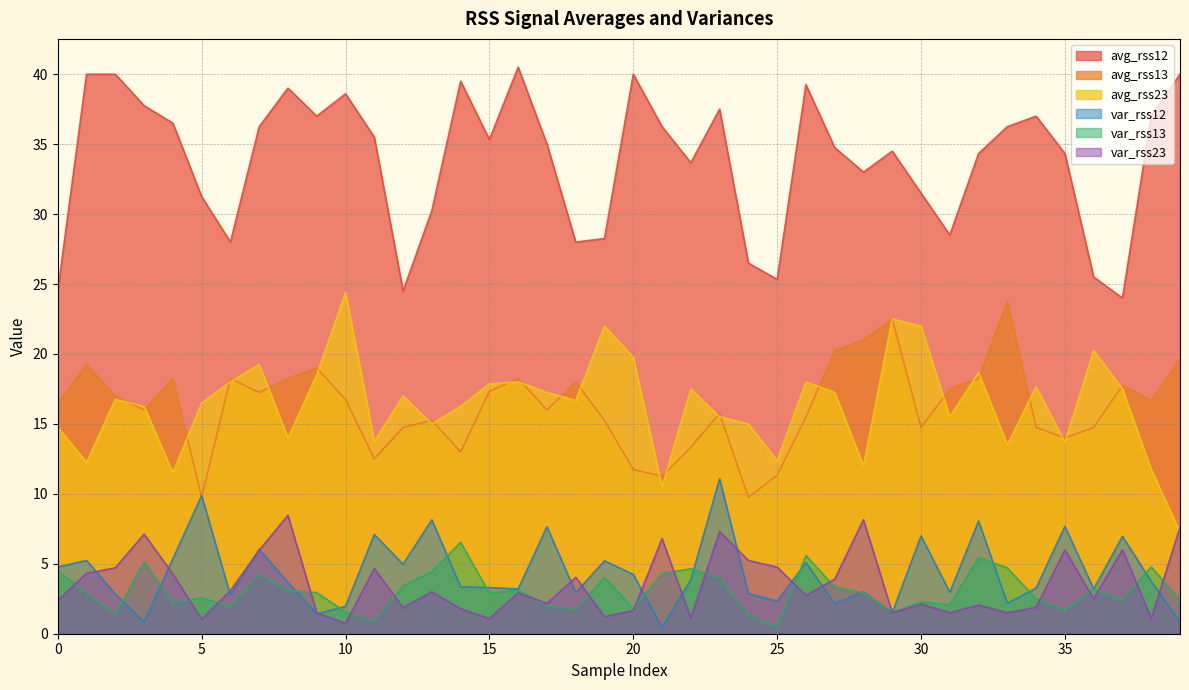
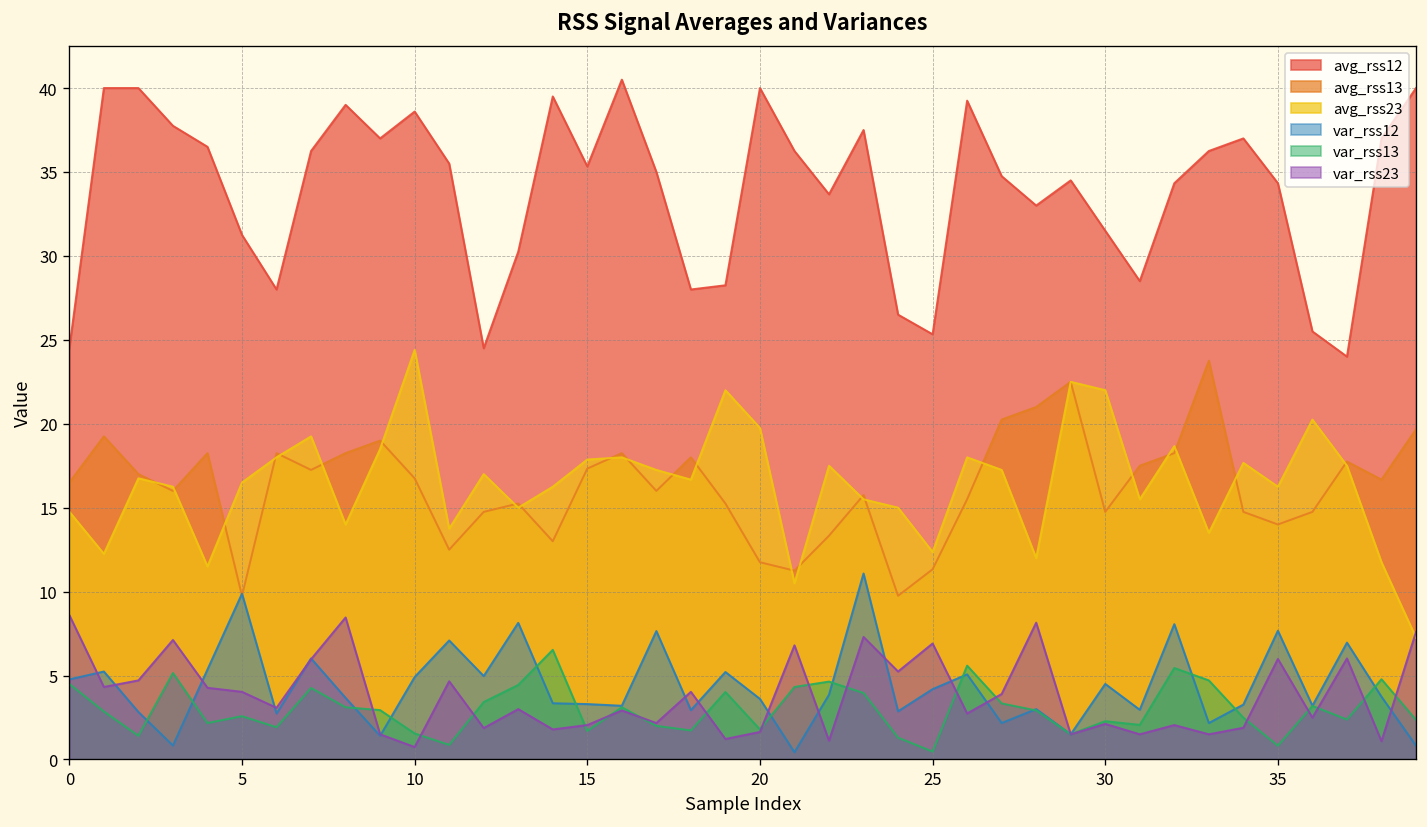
  {
    "avg_rss23": {
      "0": 14.8,
      "5": 16.5,
      "10": 24.4,
      "15": 17.9,
      "20": 19.8,
      "25": 12.4,
      "30": 22.0,
-     "35": 13.7
+     "35": 16.3
    },
    "var_rss12": {
      "0": 4.8,
-     "10": 2.0,
+     "10": 4.9,
      "15": 3.3,
-     "20": 4.2,
-     "25": 2.3,
-     "30": 7.0,
+     "20": 3.6,
+     "25": 4.2,
+     "30": 4.5,
      "35": 7.7
    },
    "var_rss13": {
      "0": 4.5,
      "5": 2.6,
      "10": 1.6,
-     "15": 2.9,
+     "15": 1.7,
      "25": 0.5,
-     "35": 1.7
+     "35": 0.8
    },
    "var_rss23": {
-     "0": 2.4,
-     "5": 1.0,
+     "0": 8.6,
+     "5": 4.0,
      "10": 0.7,
-     "15": 1.1,
-     "25": 4.8,
+     "15": 2.1,
+     "25": 6.9,
      "35": 6.0
    }
  }
